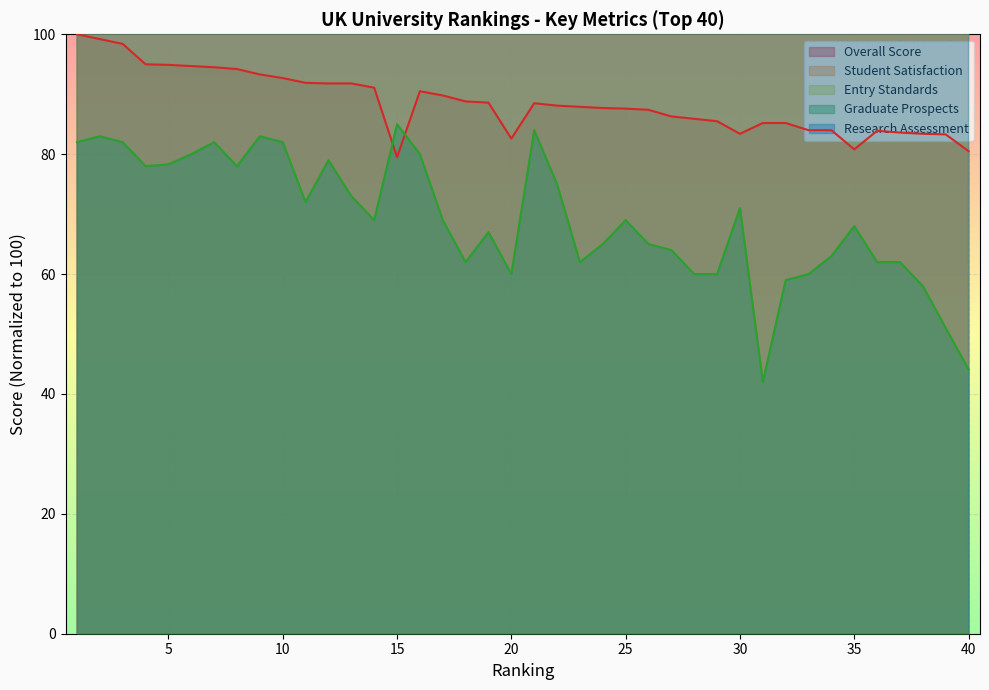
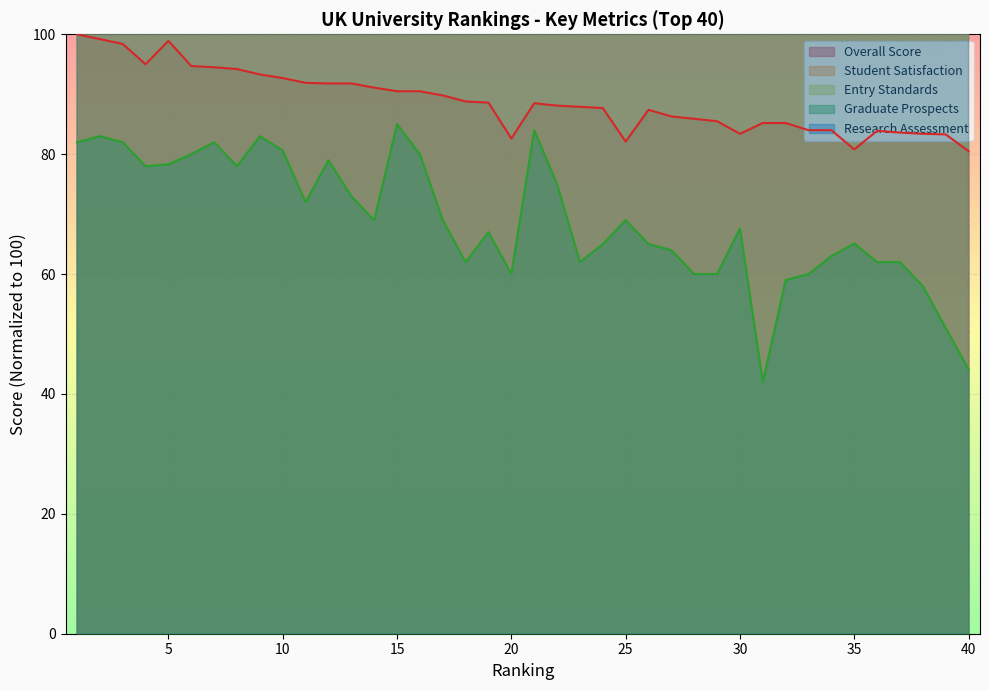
  {
    "Overall Score": {
-     "5": 95,
+     "5": 99,
      "10": 93,
-     "15": 80,
+     "15": 91,
      "20": 83,
-     "25": 88,
+     "25": 82,
      "30": 83,
      "35": 81,
      "40": 81
    },
    "Graduate Prospects": {
      "5": 78,
-     "10": 82,
+     "10": 81,
      "15": 85,
      "20": 60,
      "25": 69,
-     "30": 71,
-     "35": 68,
+     "30": 68,
+     "35": 65,
      "40": 44
    }
  }
